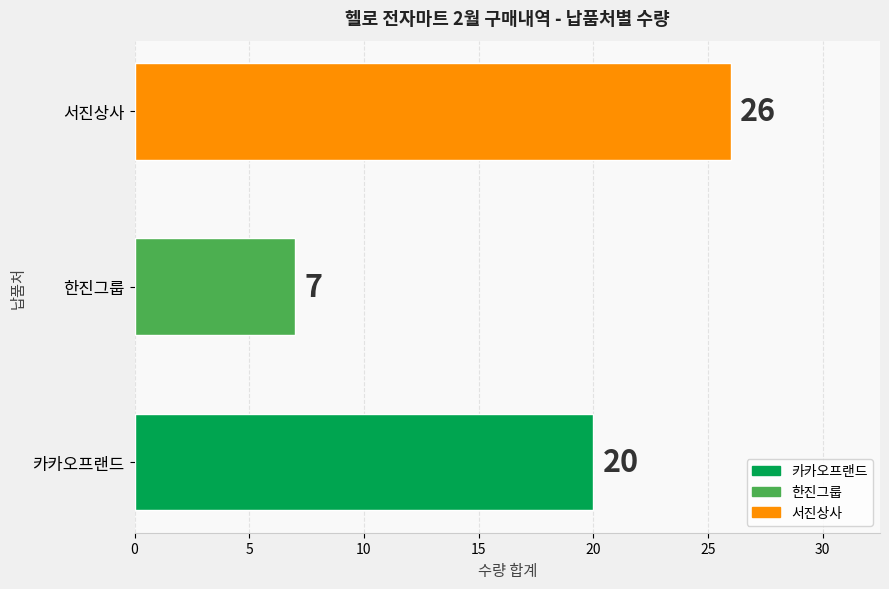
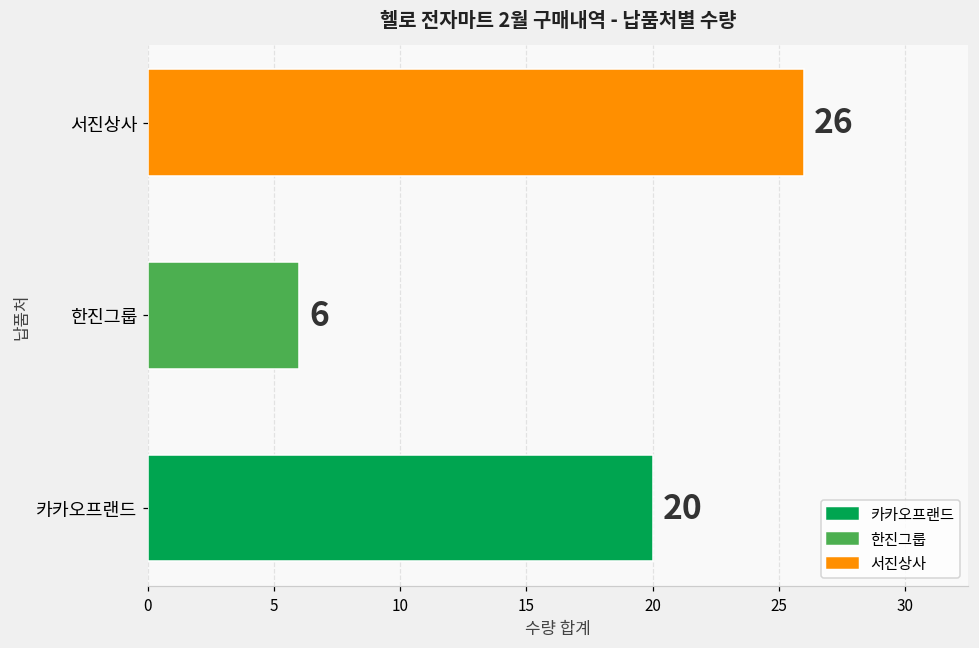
  {
    "서진상사": 26,
-   "한진그룹": 7,
+   "한진그룹": 6,
    "카카오프랜드": 20
  }
